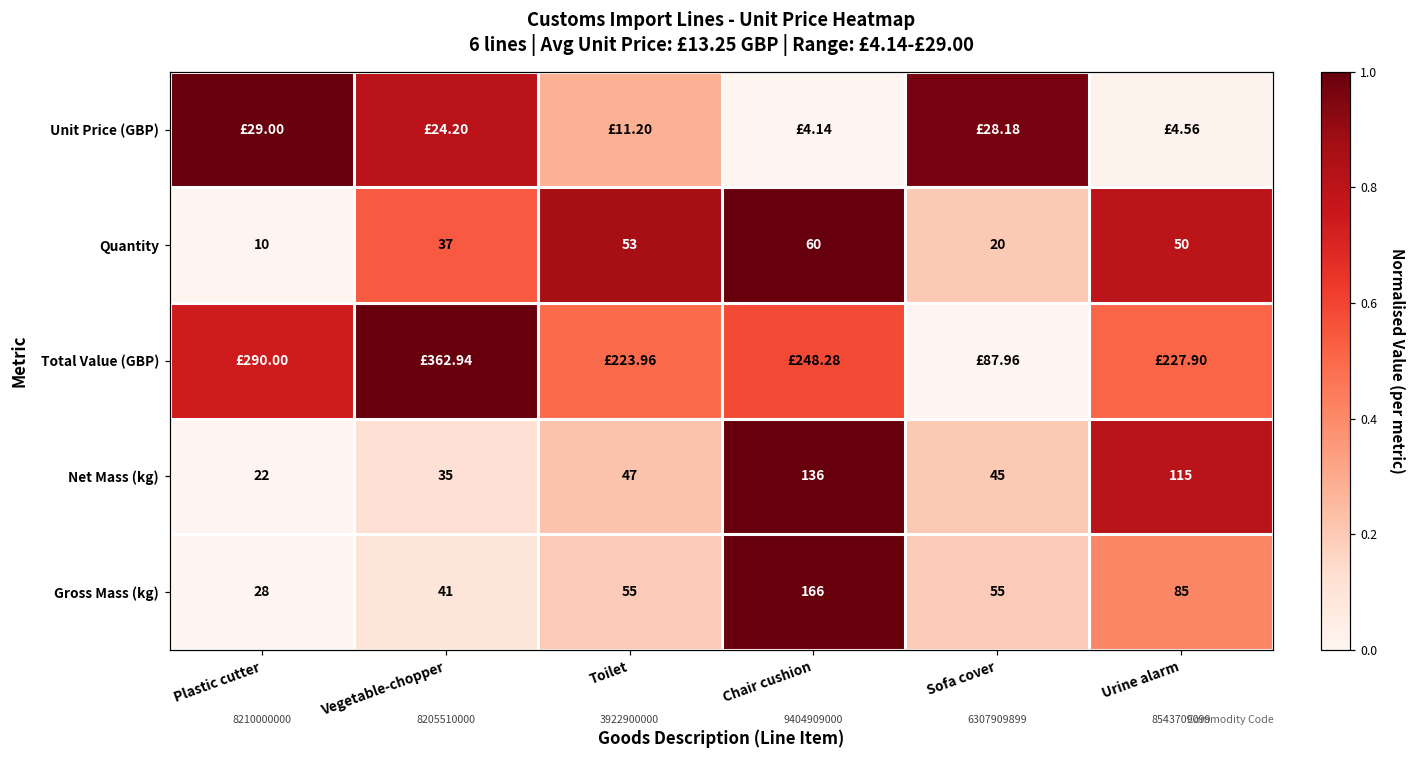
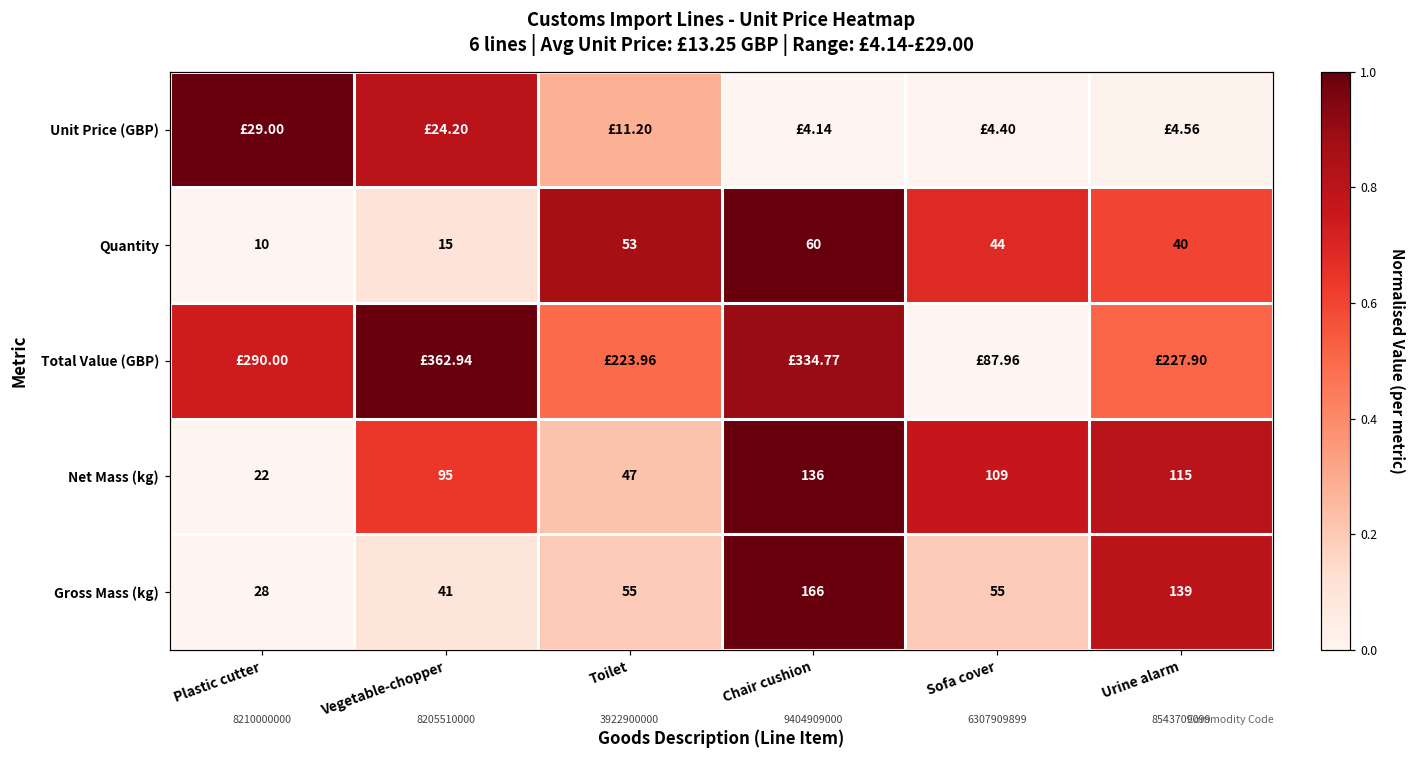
  {
    "Unit Price (GBP)": {
      "Plastic cutter": "£29.00",
      "Vegetable-chopper": "£24.20",
      "Toilet": "£11.20",
      "Chair cushion": "£4.14",
-     "Sofa cover": "£28.18",
+     "Sofa cover": "£4.40",
      "Urine alarm": "£4.56"
    },
    "Quantity": {
      "Plastic cutter": "10",
-     "Vegetable-chopper": "37",
+     "Vegetable-chopper": "15",
      "Toilet": "53",
      "Chair cushion": "60",
-     "Sofa cover": "20",
-     "Urine alarm": "50"
+     "Sofa cover": "44",
+     "Urine alarm": "40"
    },
    "Total Value (GBP)": {
      "Plastic cutter": "£290.00",
      "Vegetable-chopper": "£362.94",
      "Toilet": "£223.96",
-     "Chair cushion": "£248.28",
+     "Chair cushion": "£334.77",
      "Sofa cover": "£87.96",
      "Urine alarm": "£227.90"
    },
    "Net Mass (kg)": {
      "Plastic cutter": "22",
-     "Vegetable-chopper": "35",
+     "Vegetable-chopper": "95",
      "Toilet": "47",
      "Chair cushion": "136",
-     "Sofa cover": "45",
+     "Sofa cover": "109",
      "Urine alarm": "115"
    },
    "Gross Mass (kg)": {
      "Plastic cutter": "28",
      "Vegetable-chopper": "41",
      "Toilet": "55",
      "Chair cushion": "166",
      "Sofa cover": "55",
-     "Urine alarm": "85"
+     "Urine alarm": "139"
    }
  }
